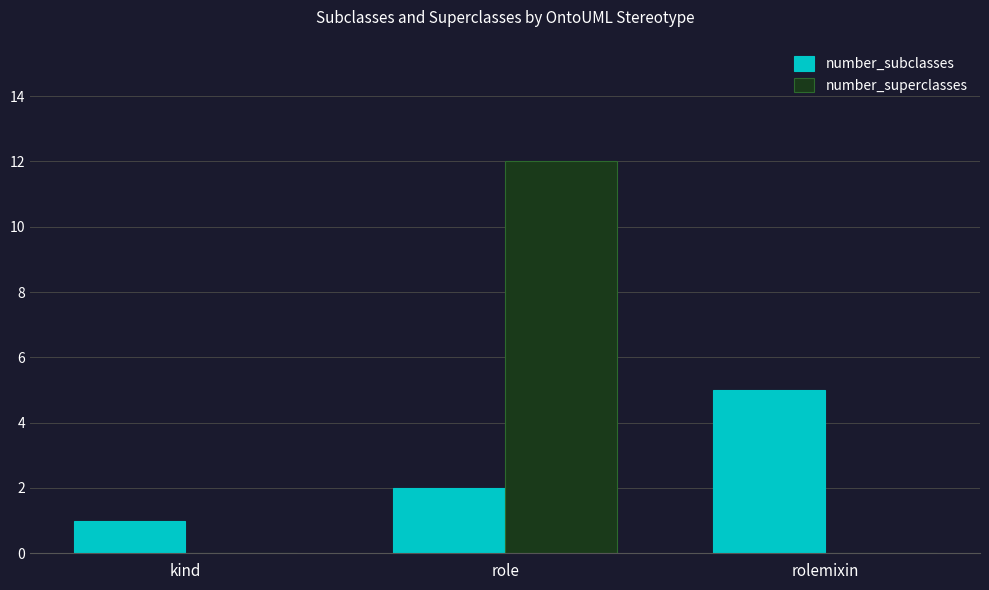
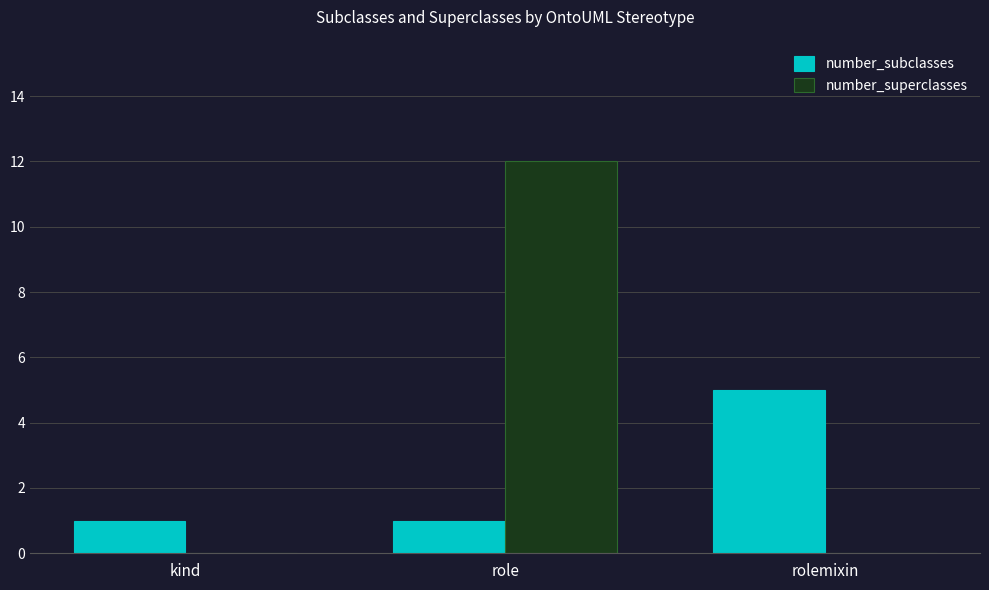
  {
    "number_subclasses": {
      "kind": 1,
-     "role": 2,
+     "role": 1,
      "rolemixin": 5
    },
    "number_superclasses": {
      "kind": 0,
      "role": 12,
      "rolemixin": 0
    }
  }
